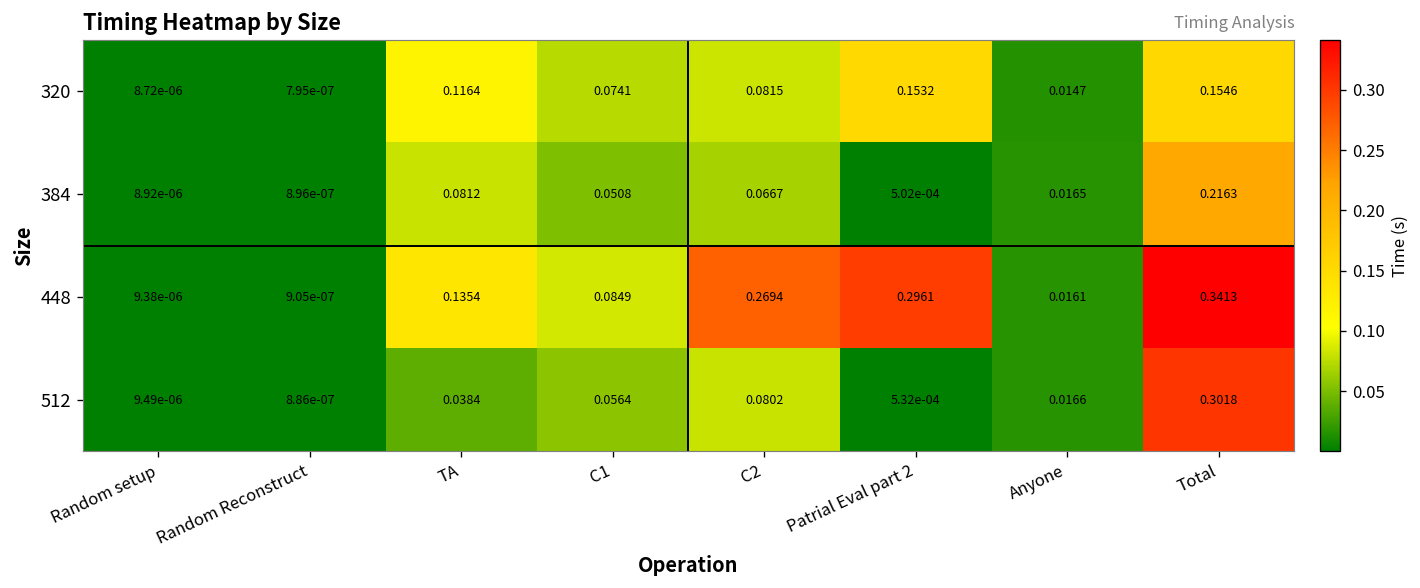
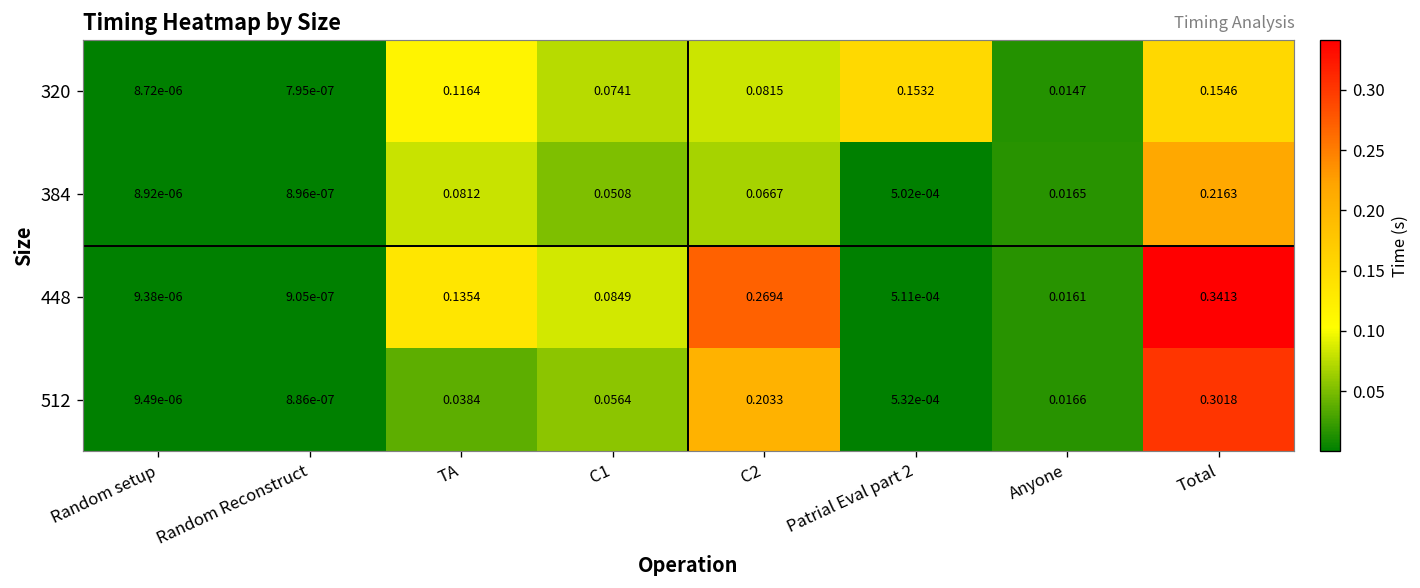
  {
    "320": {
      "Random setup": "8.72e-06",
      "Random Reconstruct": "7.95e-07",
      "TA": "0.1164",
      "C1": "0.0741",
      "C2": "0.0815",
      "Patrial Eval part 2": "0.1532",
      "Anyone": "0.0147",
      "Total": "0.1546"
    },
    "384": {
      "Random setup": "8.92e-06",
      "Random Reconstruct": "8.96e-07",
      "TA": "0.0812",
      "C1": "0.0508",
      "C2": "0.0667",
      "Patrial Eval part 2": "5.02e-04",
      "Anyone": "0.0165",
      "Total": "0.2163"
    },
    "448": {
      "Random setup": "9.38e-06",
      "Random Reconstruct": "9.05e-07",
      "TA": "0.1354",
      "C1": "0.0849",
      "C2": "0.2694",
-     "Patrial Eval part 2": "0.2961",
+     "Patrial Eval part 2": "5.11e-04",
      "Anyone": "0.0161",
      "Total": "0.3413"
    },
    "512": {
      "Random setup": "9.49e-06",
      "Random Reconstruct": "8.86e-07",
      "TA": "0.0384",
      "C1": "0.0564",
-     "C2": "0.0802",
+     "C2": "0.2033",
      "Patrial Eval part 2": "5.32e-04",
      "Anyone": "0.0166",
      "Total": "0.3018"
    }
  }
